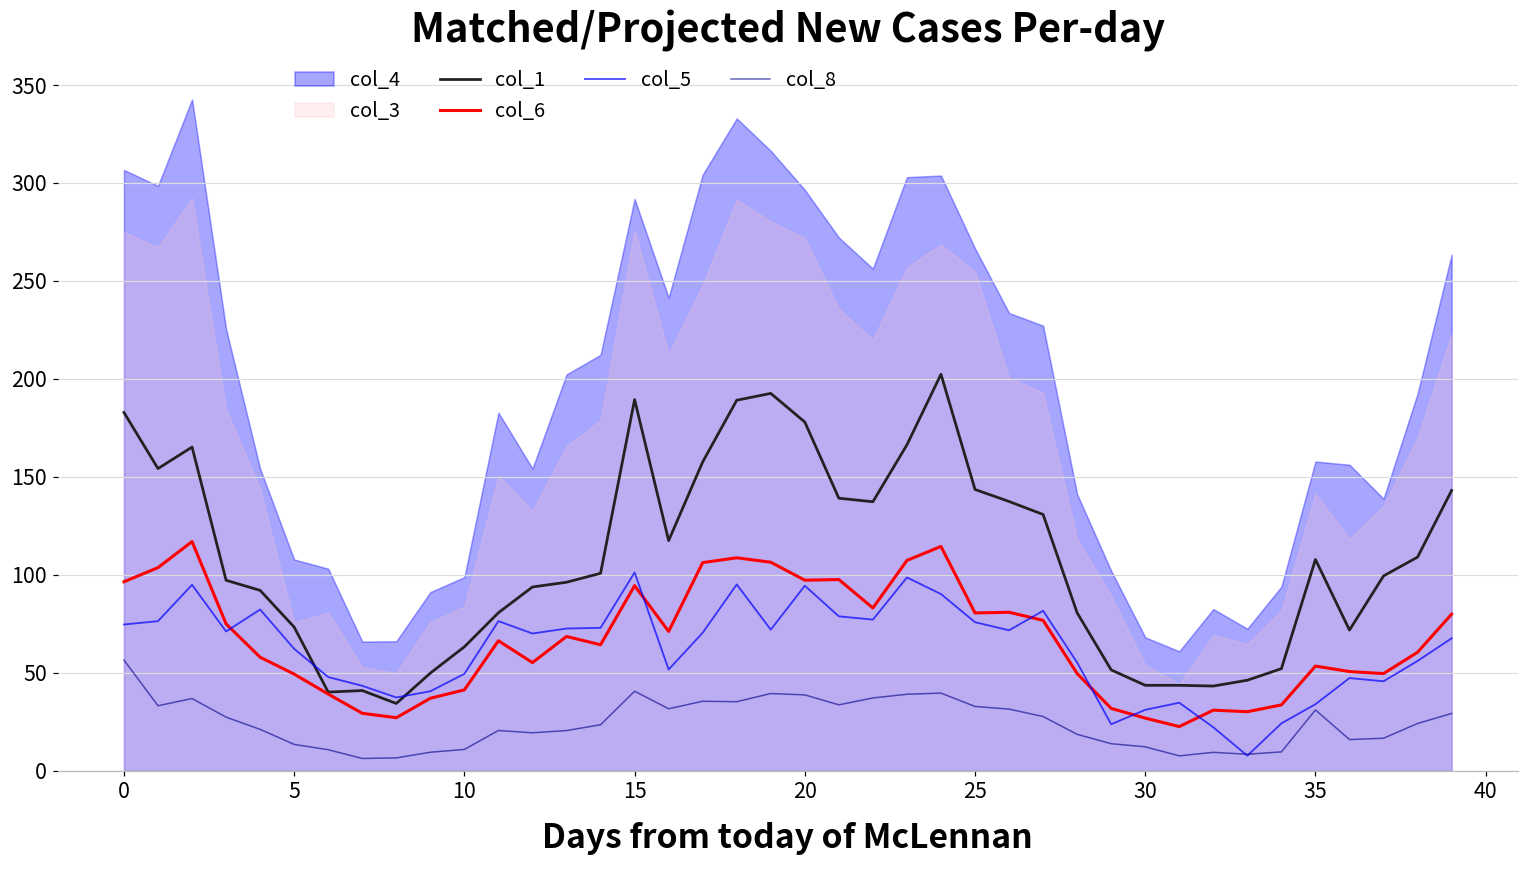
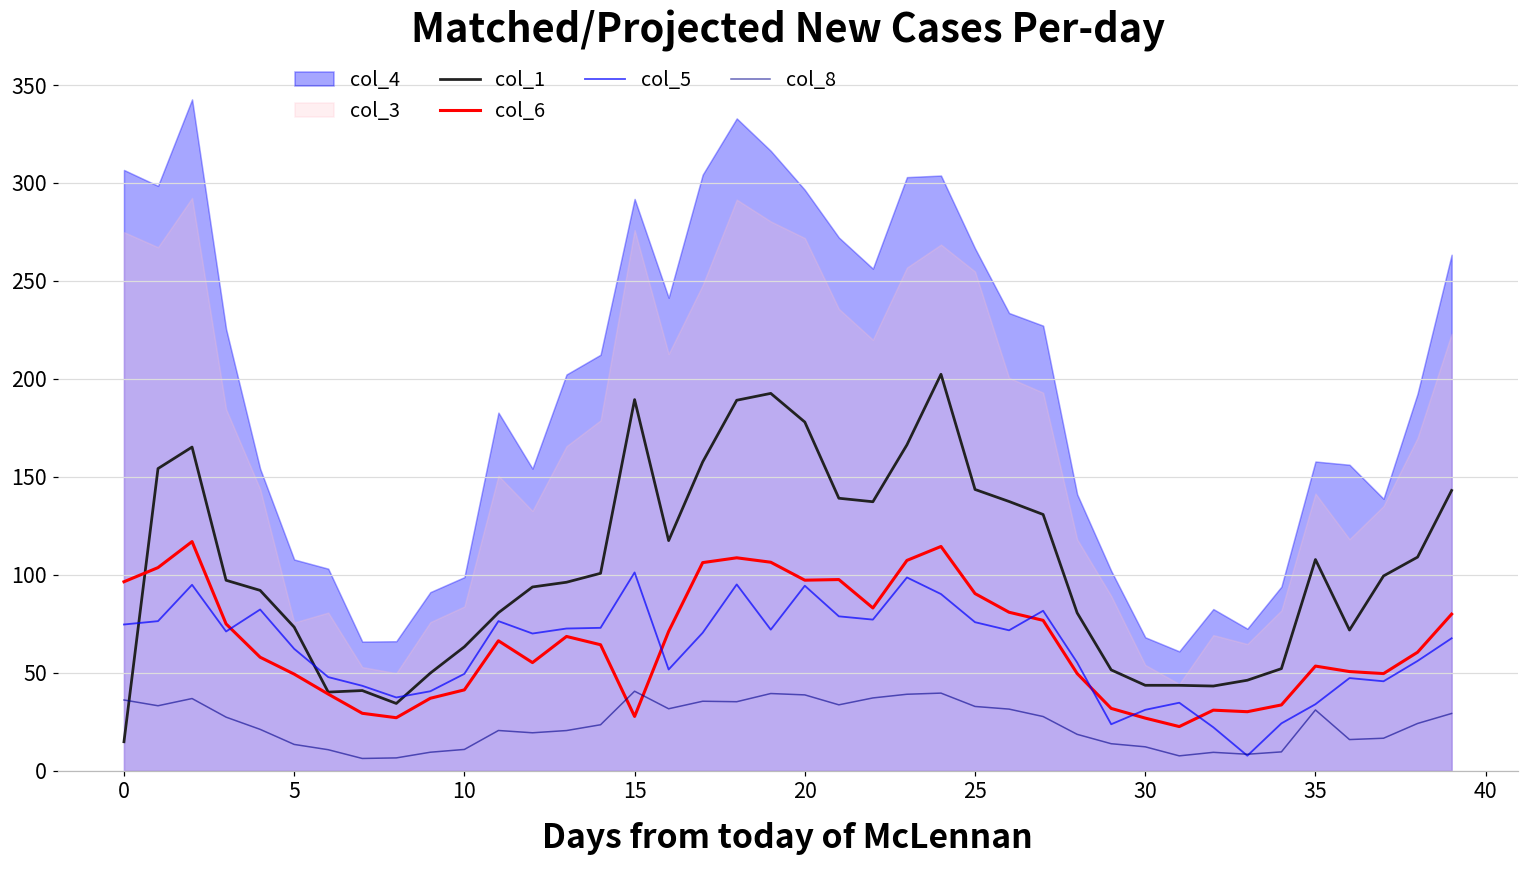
  {
    "col_1": {
-     "0": 183,
+     "0": 15,
      "5": 73,
      "10": 63,
      "15": 189,
      "20": 178,
      "25": 144,
      "30": 44,
      "35": 108
    },
    "col_6": {
      "0": 96,
      "5": 49,
      "10": 41,
-     "15": 94,
+     "15": 28,
      "20": 97,
-     "25": 81,
+     "25": 90,
      "30": 27,
      "35": 53
    },
    "col_3": {
      "0": 275,
      "5": 76,
      "10": 84,
      "15": 276,
      "20": 272,
      "25": 255,
      "30": 54,
      "35": 141
    },
    "col_8": {
-     "0": 56,
+     "0": 36,
      "5": 13,
      "10": 11,
      "15": 41,
      "20": 39,
      "25": 33,
      "30": 12,
      "35": 31
    }
  }
